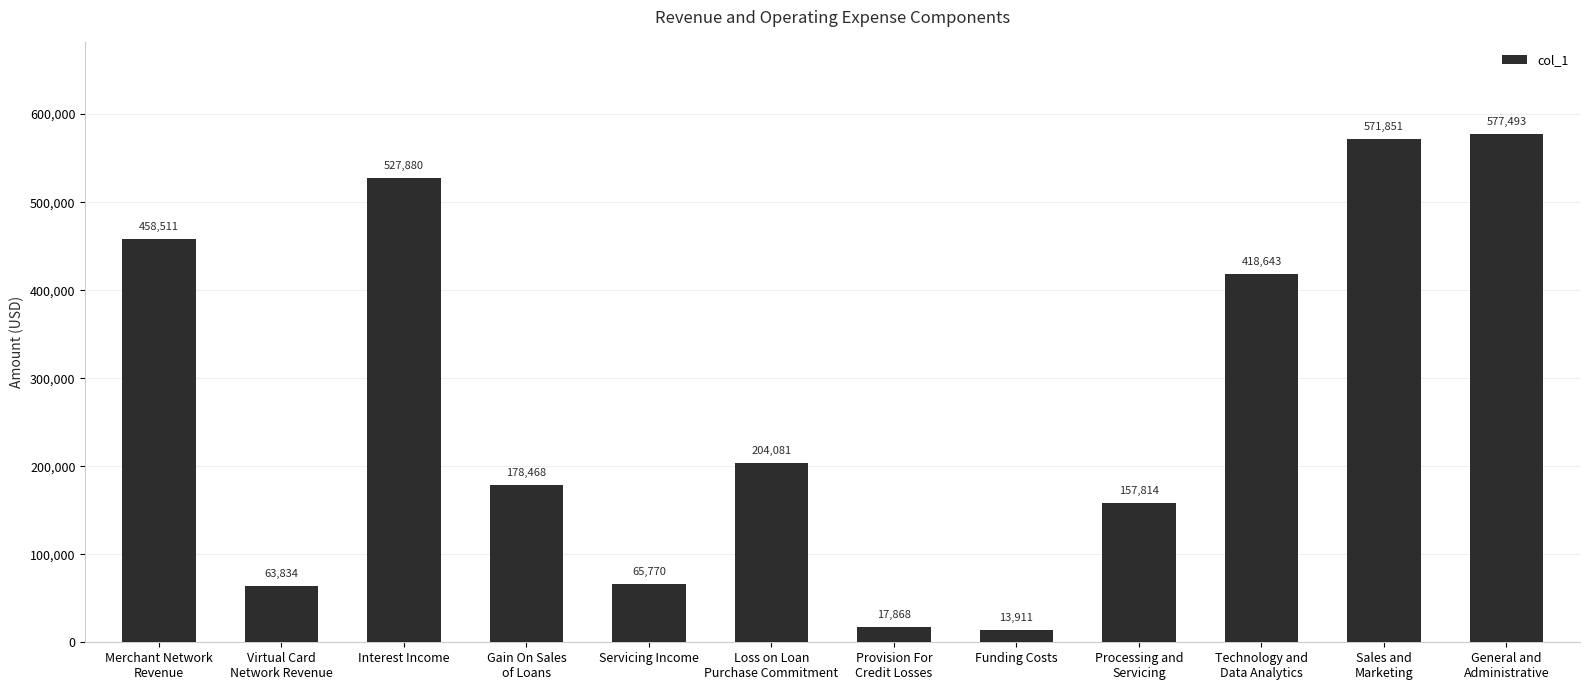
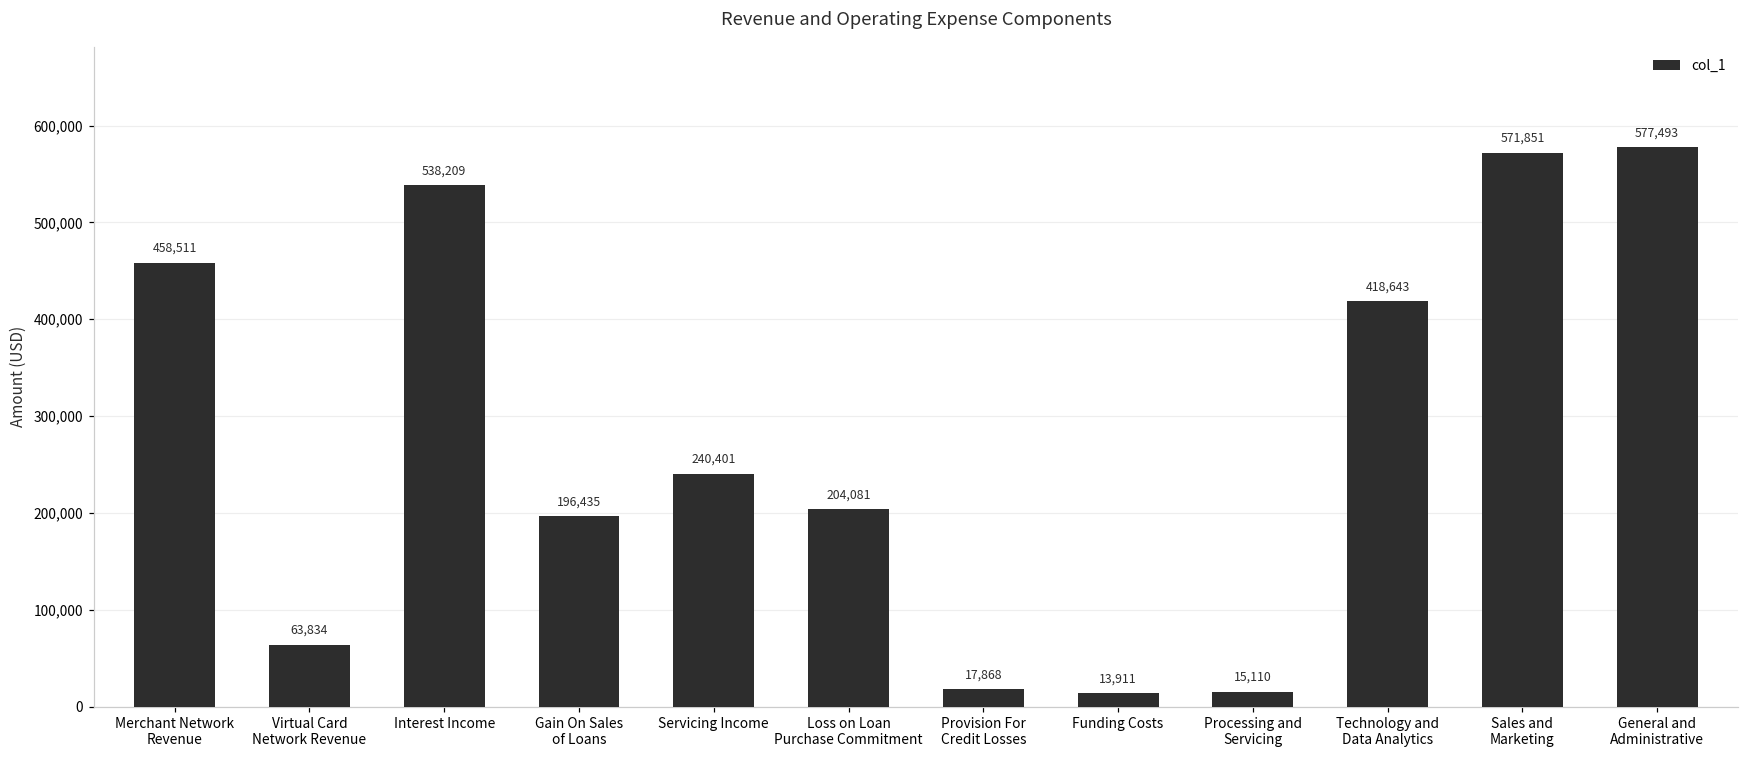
  {
    "Merchant Network Revenue": "458,511",
    "Virtual Card Network Revenue": "63,834",
-   "Interest Income": "527,880",
-   "Gain On Sales of Loans": "178,468",
-   "Servicing Income": "65,770",
+   "Interest Income": "538,209",
+   "Gain On Sales of Loans": "196,435",
+   "Servicing Income": "240,401",
    "Loss on Loan Purchase Commitment": "204,081",
    "Provision For Credit Losses": "17,868",
    "Funding Costs": "13,911",
-   "Processing and Servicing": "157,814",
+   "Processing and Servicing": "15,110",
    "Technology and Data Analytics": "418,643",
    "Sales and Marketing": "571,851",
    "General and Administrative": "577,493"
  }
